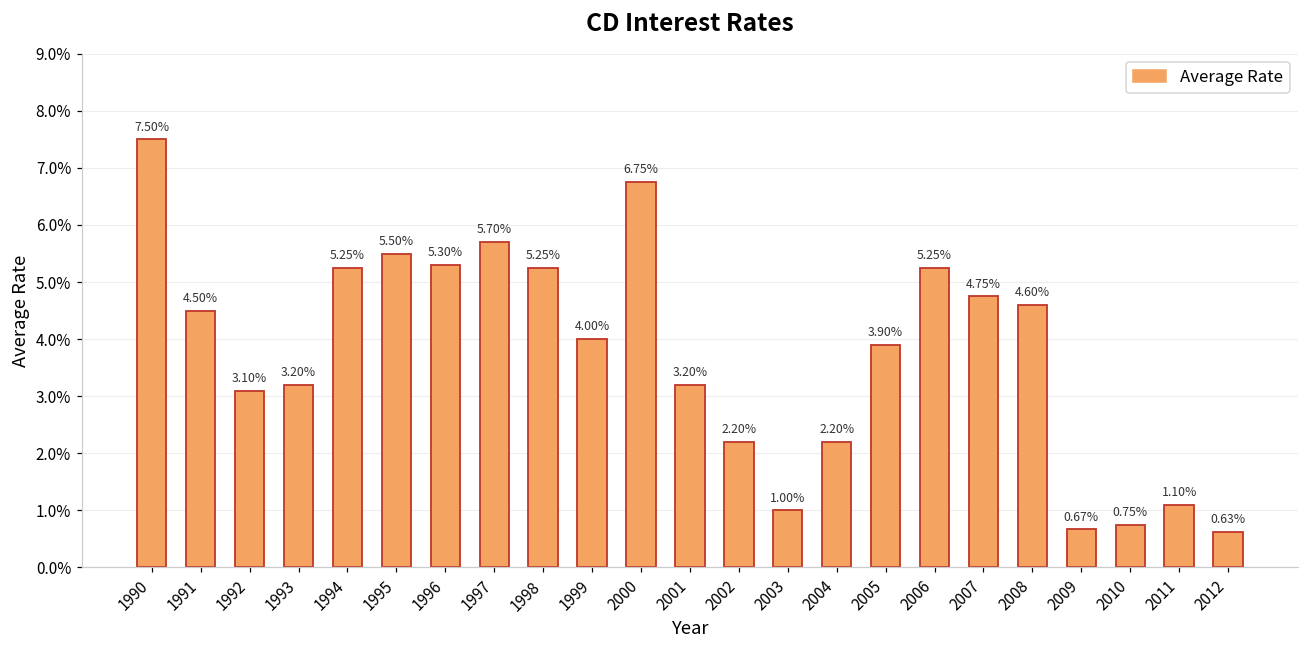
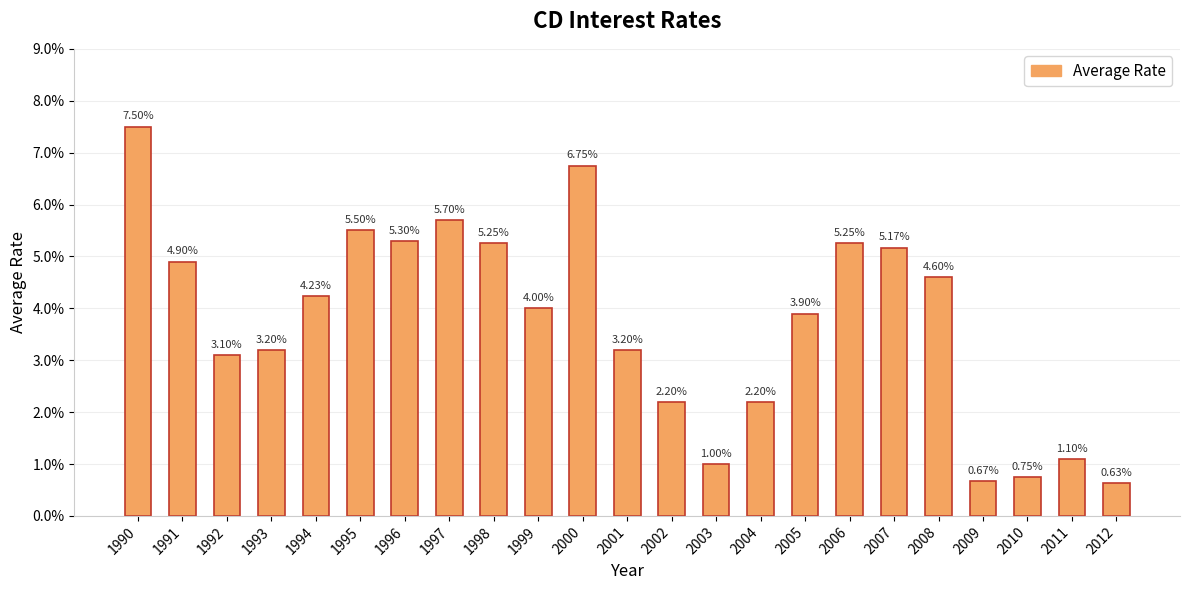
  {
    "1990": "7.50%",
-   "1991": "4.50%",
+   "1991": "4.90%",
    "1992": "3.10%",
    "1993": "3.20%",
-   "1994": "5.25%",
+   "1994": "4.23%",
    "1995": "5.50%",
    "1996": "5.30%",
    "1997": "5.70%",
    "1998": "5.25%",
    "1999": "4.00%",
    "2000": "6.75%",
    "2001": "3.20%",
    "2002": "2.20%",
    "2003": "1.00%",
    "2004": "2.20%",
    "2005": "3.90%",
    "2006": "5.25%",
-   "2007": "4.75%",
+   "2007": "5.17%",
    "2008": "4.60%",
    "2009": "0.67%",
    "2010": "0.75%",
    "2011": "1.10%",
    "2012": "0.63%"
  }
